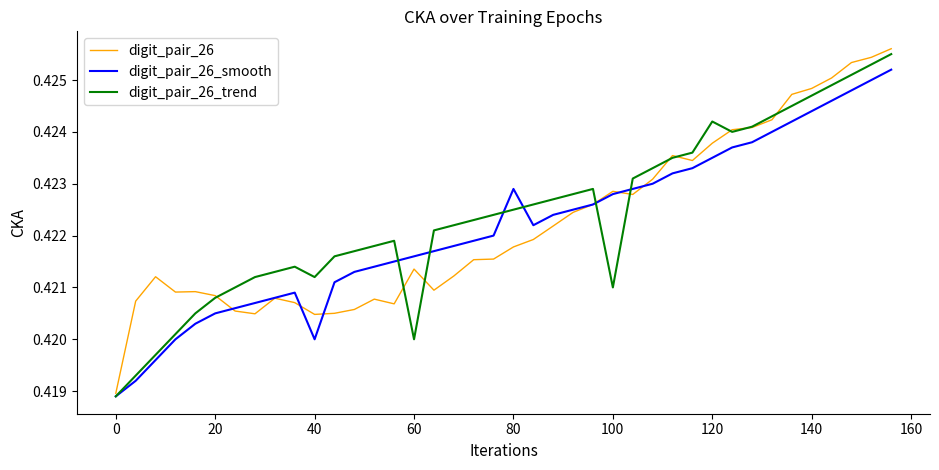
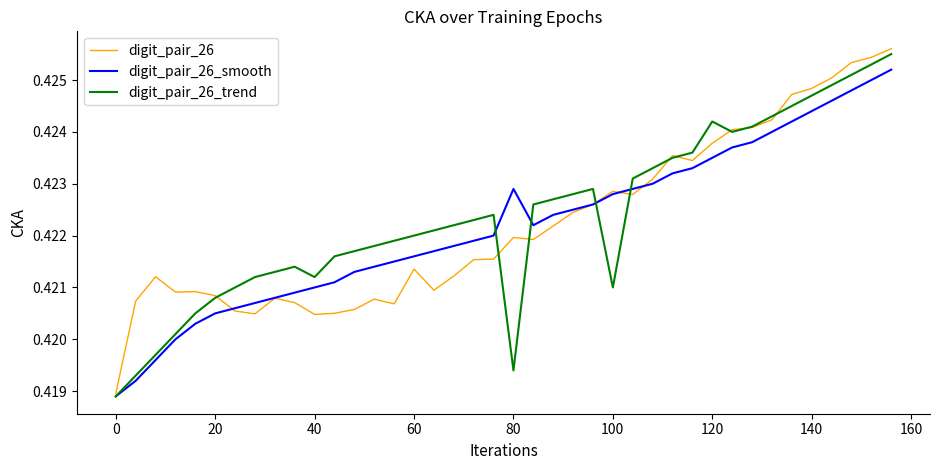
  {
    "digit_pair_26": {
      "0": 0.4190,
      "40": 0.4205,
      "60": 0.4214,
-     "80": 0.4218,
+     "80": 0.4220,
      "100": 0.4229,
      "120": 0.4238,
      "140": 0.4248
    },
    "digit_pair_26_smooth": {
      "20": 0.4205,
-     "40": 0.420,
+     "40": 0.421,
      "60": 0.4216,
      "80": 0.4229,
      "100": 0.4228,
      "120": 0.4235,
      "140": 0.4244
    },
    "digit_pair_26_trend": {
      "40": 0.4212,
-     "60": 0.420,
-     "80": 0.4225,
+     "60": 0.422,
+     "80": 0.4194,
      "100": 0.4210,
      "120": 0.4242,
      "140": 0.4247
    }
  }
